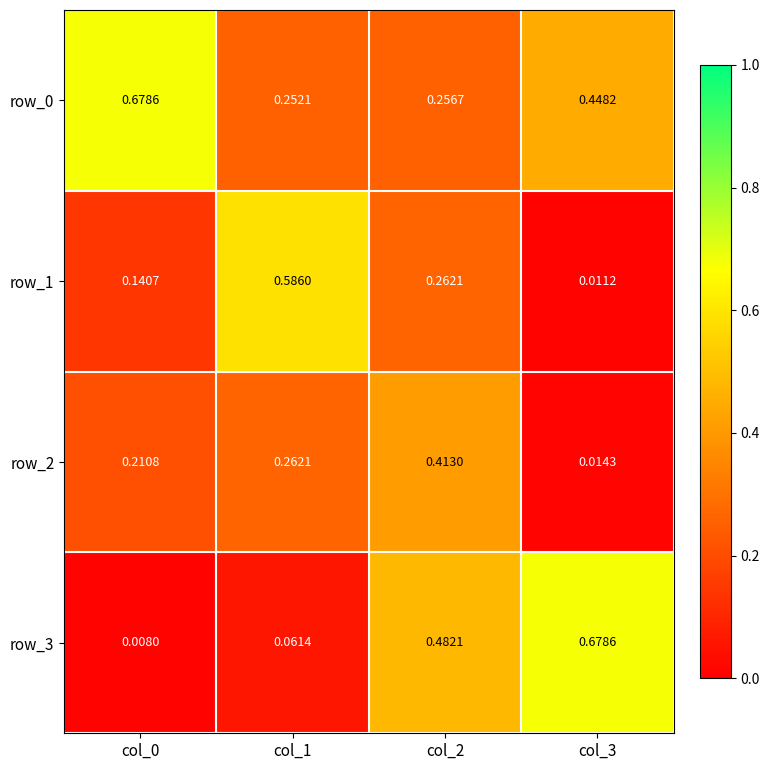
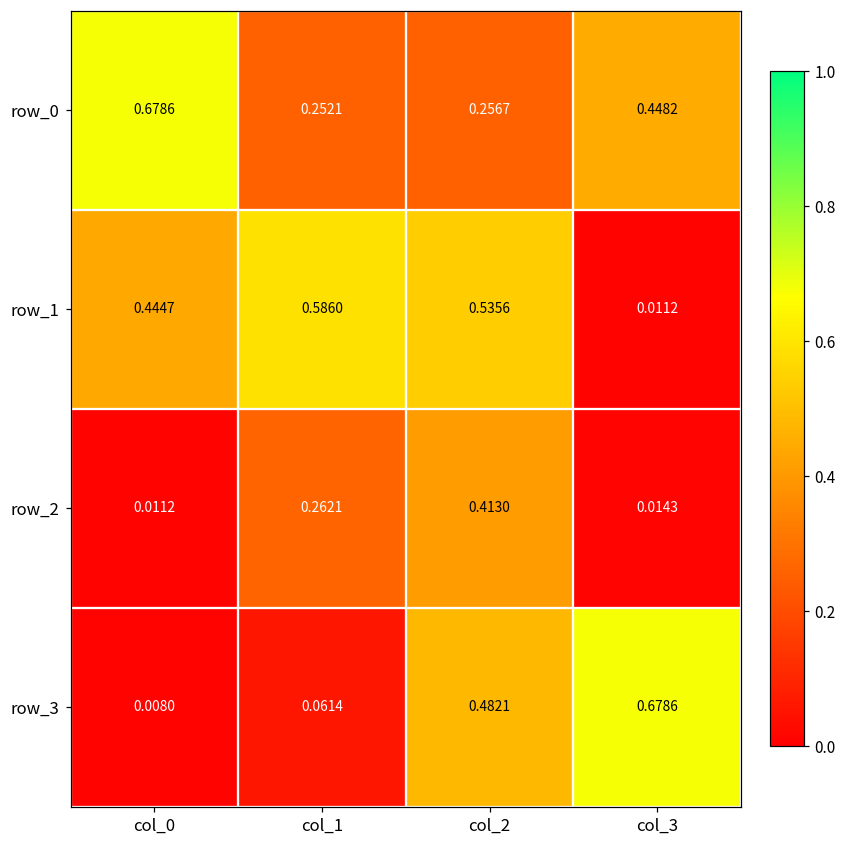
  {
    "row_0": {
      "col_0": 0.6786,
      "col_1": 0.2521,
      "col_2": 0.2567,
      "col_3": 0.4482
    },
    "row_1": {
-     "col_0": 0.1407,
+     "col_0": 0.4447,
      "col_1": 0.5860,
-     "col_2": 0.2621,
+     "col_2": 0.5356,
      "col_3": 0.0112
    },
    "row_2": {
-     "col_0": 0.2108,
+     "col_0": 0.0112,
      "col_1": 0.2621,
      "col_2": 0.4130,
      "col_3": 0.0143
    },
    "row_3": {
      "col_0": 0.0080,
      "col_1": 0.0614,
      "col_2": 0.4821,
      "col_3": 0.6786
    }
  }
